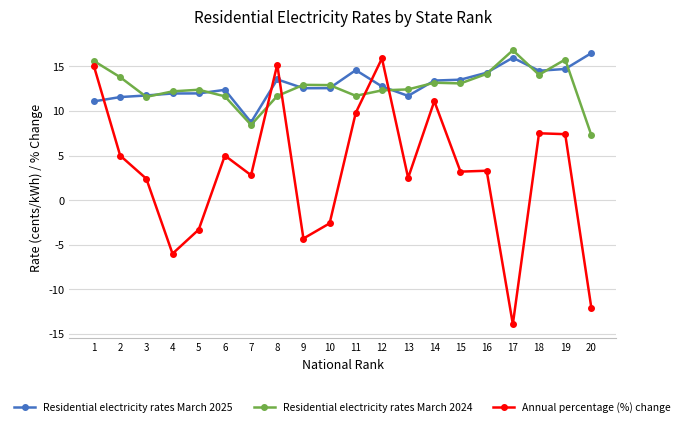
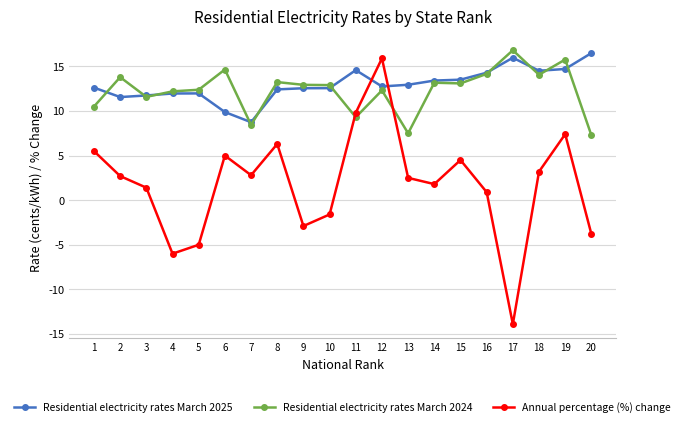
  {
    "Residential electricity rates March 2025": {
-     "1": 11,
+     "1": 13,
      "2": 12,
      "5": 12,
-     "6": 12,
+     "6": 10,
      "7": 9,
-     "8": 14,
+     "8": 12,
      "9": 13,
      "10": 13,
      "11": 15,
      "12": 13,
-     "13": 12,
+     "13": 13,
      "15": 14,
      "17": 16,
      "18": 15,
      "19": 15,
      "20": 16
    },
    "Residential electricity rates March 2024": {
-     "1": 16,
+     "1": 11,
      "2": 14,
      "5": 12,
-     "6": 12,
+     "6": 15,
      "7": 8,
-     "8": 12,
+     "8": 13,
      "9": 13,
      "10": 13,
-     "11": 12,
+     "11": 9,
      "12": 12,
-     "13": 12,
+     "13": 8,
      "15": 13,
      "17": 17,
      "18": 14,
      "19": 16,
      "20": 7
    },
    "Annual percentage (%) change": {
-     "1": 15,
-     "2": 5,
-     "3": 2,
+     "1": 6,
+     "2": 3,
+     "3": 1,
      "4": -6,
-     "5": -3,
+     "5": -5,
      "6": 5,
      "7": 3,
-     "8": 15,
-     "9": -4,
-     "10": -3,
+     "8": 6,
+     "9": -3,
+     "10": -2,
      "11": 10,
      "12": 16,
      "13": 3,
-     "14": 11,
-     "15": 3,
-     "16": 3,
+     "14": 2,
+     "15": 5,
+     "16": 1,
      "17": -14,
-     "18": 8,
+     "18": 3,
      "19": 7,
-     "20": -12
+     "20": -4
    }
  }
